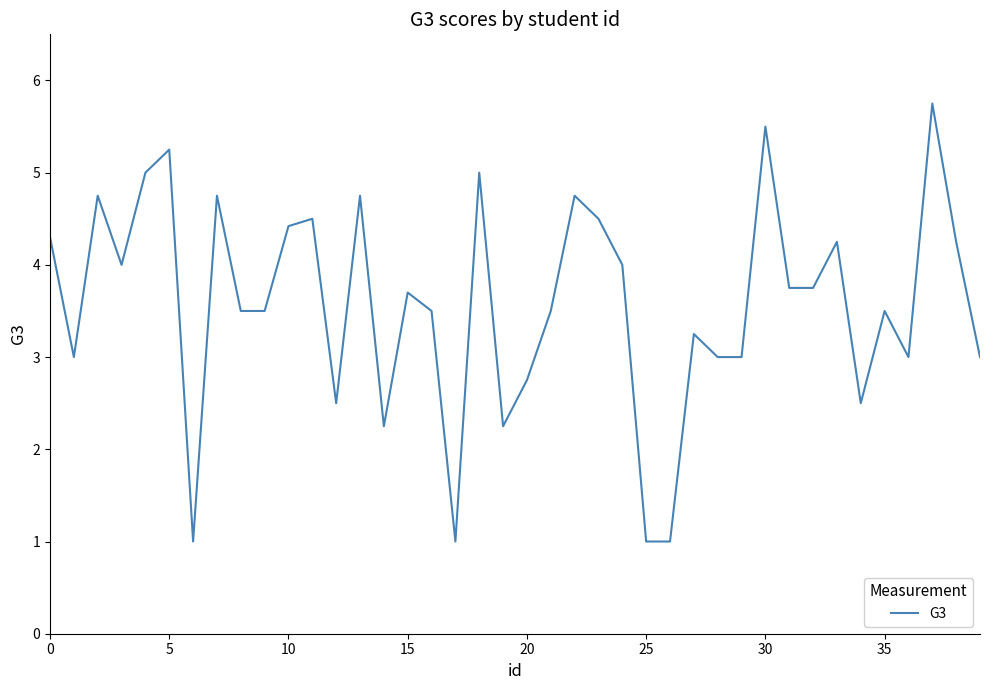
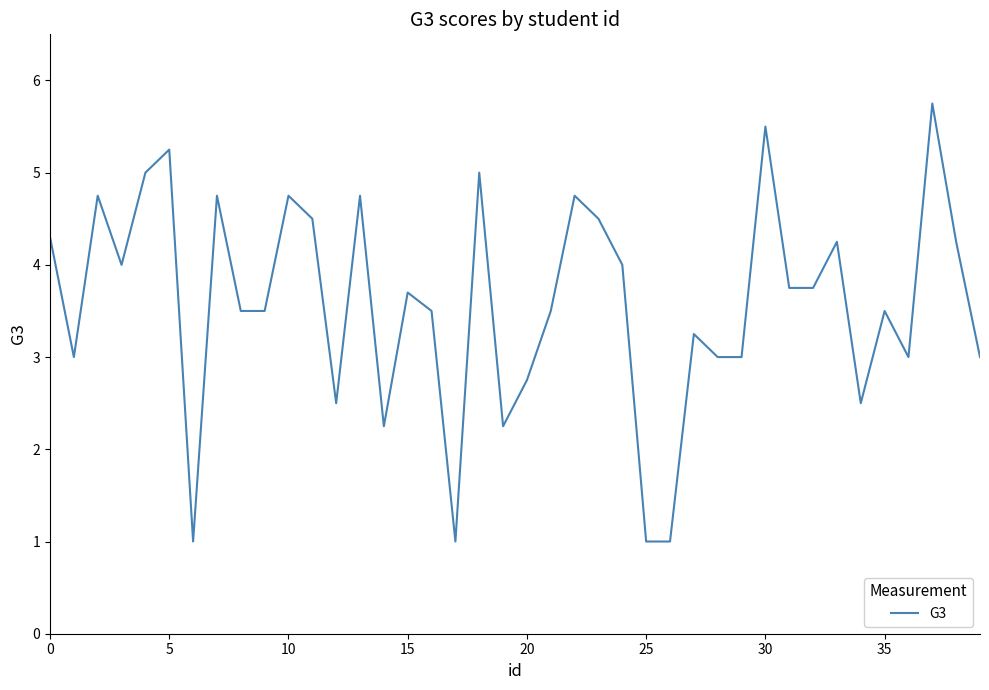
  {
    "0": 4.3,
    "5": 5.3,
-   "10": 4.4,
+   "10": 4.8,
    "15": 3.7,
    "20": 2.8,
    "25": 1.0,
    "30": 5.5,
    "35": 3.5
  }
